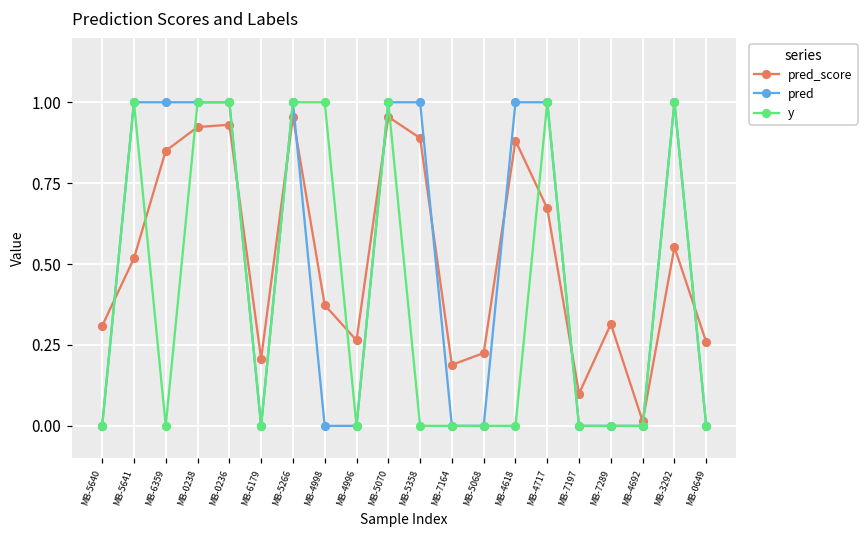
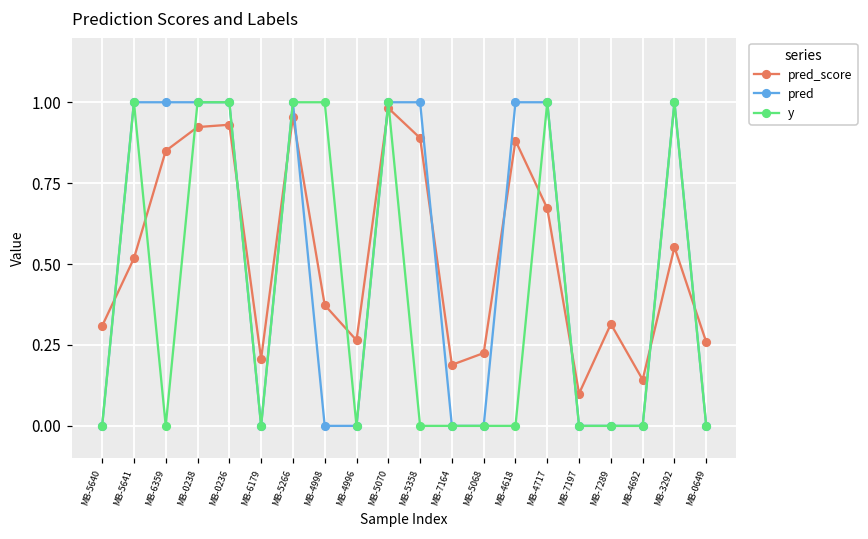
  {
    "pred_score": {
      "MB-5640": 0.31,
      "MB-5641": 0.52,
      "MB-6359": 0.85,
      "MB-0238": 0.92,
      "MB-0236": 0.93,
      "MB-6179": 0.21,
      "MB-5266": 0.95,
      "MB-4998": 0.37,
      "MB-4996": 0.26,
-     "MB-5070": 0.95,
+     "MB-5070": 0.98,
      "MB-5358": 0.89,
      "MB-7164": 0.19,
      "MB-5068": 0.23,
      "MB-4618": 0.88,
      "MB-4717": 0.67,
      "MB-7197": 0.10,
      "MB-7289": 0.31,
-     "MB-4692": 0.01,
+     "MB-4692": 0.14,
      "MB-3292": 0.55,
      "MB-0649": 0.26
    },
    "pred": {
      "MB-6359": 1.00,
      "MB-4998": 0.00,
      "MB-5358": 1.00,
      "MB-4618": 1.00
    },
    "y": {
      "MB-6359": 0.00,
      "MB-4998": 1.00,
      "MB-5358": 0.00,
      "MB-4618": 0.00
    }
  }
